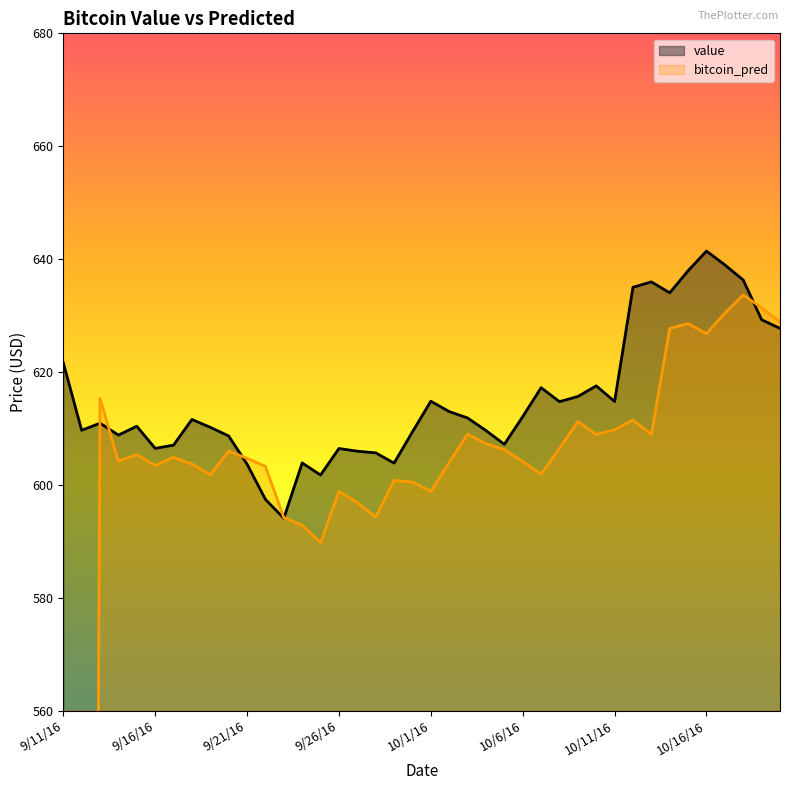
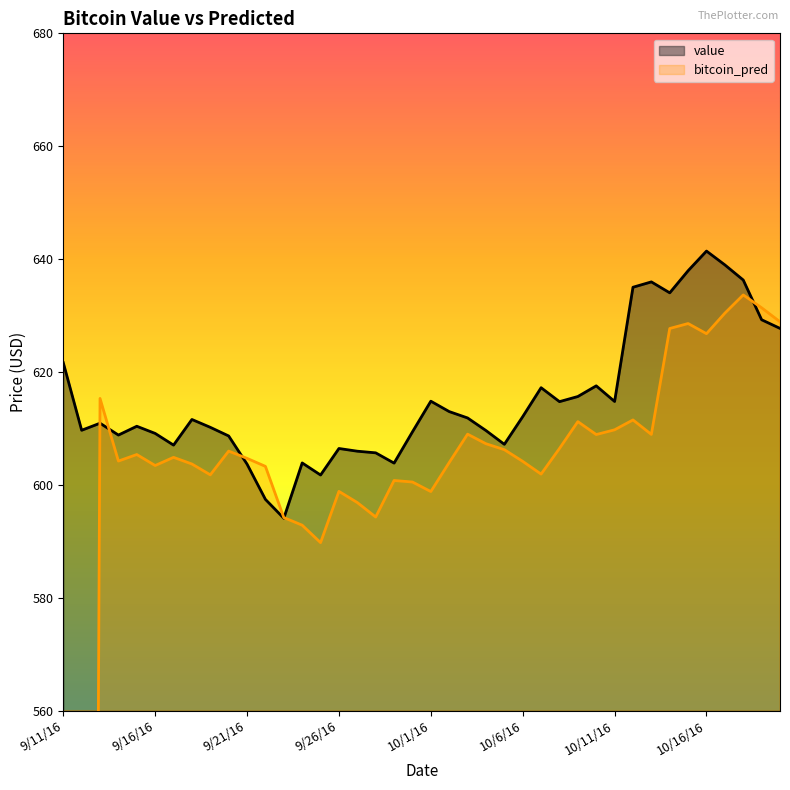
  {
    "value": {
      "9/11/16": 622,
-     "9/16/16": 606,
+     "9/16/16": 609,
      "9/21/16": 604,
      "9/26/16": 606,
      "10/1/16": 615,
      "10/6/16": 612,
      "10/11/16": 615,
      "10/16/16": 641
    }
  }
